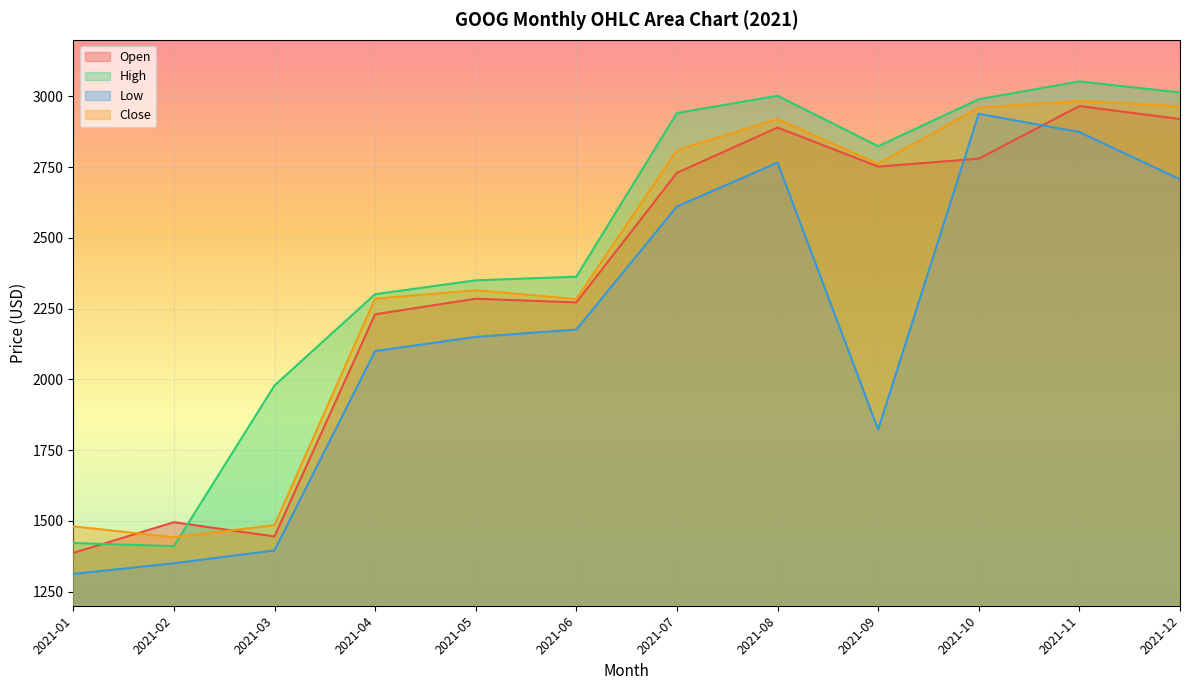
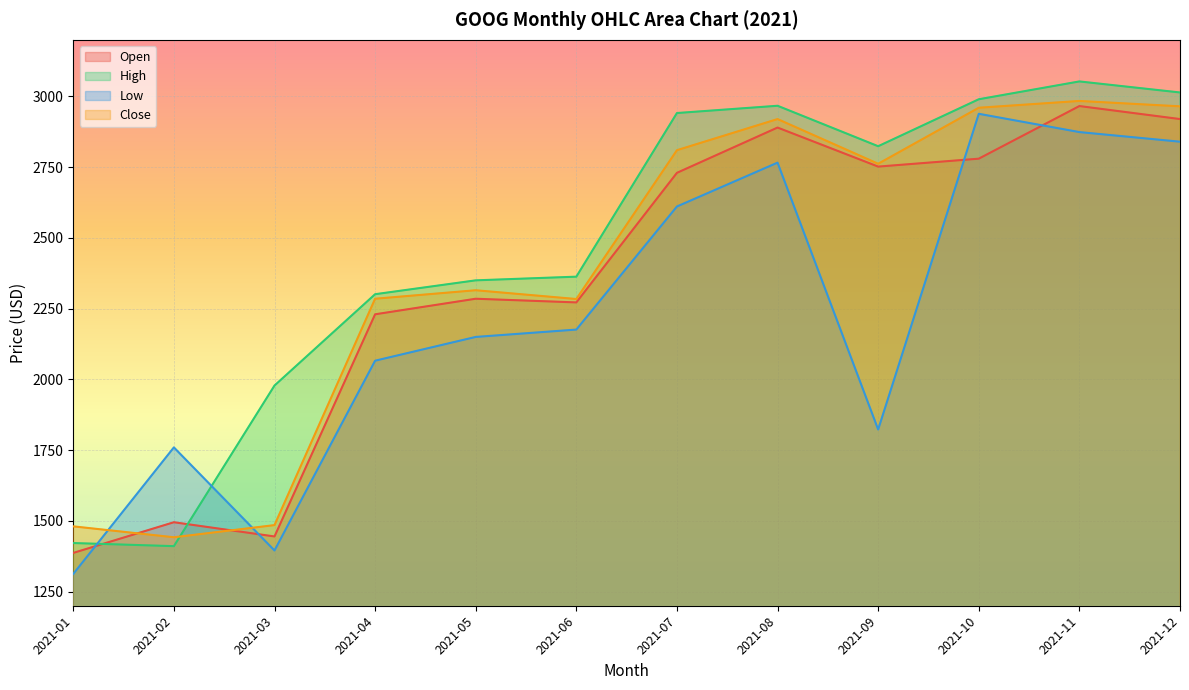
  {
    "High": {
      "2021-01": 1420,
      "2021-02": 1410,
      "2021-03": 1980,
      "2021-04": 2300,
      "2021-05": 2350,
      "2021-06": 2360,
      "2021-07": 2940,
-     "2021-08": 3000,
+     "2021-08": 2970,
      "2021-09": 2820,
      "2021-10": 2990,
      "2021-11": 3050,
      "2021-12": 3010
    },
    "Low": {
      "2021-01": 1310,
-     "2021-02": 1350,
+     "2021-02": 1760,
      "2021-03": 1400,
-     "2021-04": 2100,
+     "2021-04": 2070,
      "2021-05": 2150,
      "2021-06": 2180,
      "2021-07": 2610,
      "2021-08": 2770,
      "2021-09": 1820,
      "2021-10": 2940,
      "2021-11": 2870,
-     "2021-12": 2710
+     "2021-12": 2840
    }
  }
